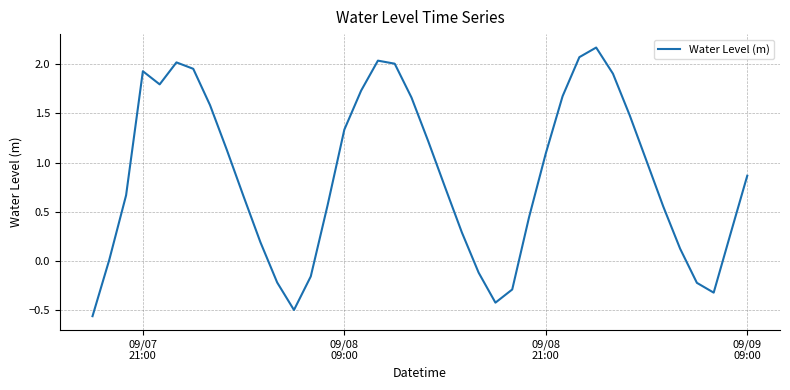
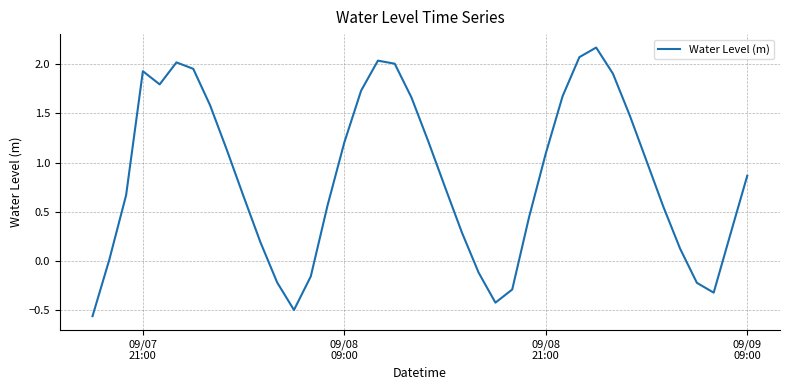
  {
    "09/07 21:00": 1.9,
-   "09/08 09:00": 1.3,
+   "09/08 09:00": 1.2,
    "09/08 21:00": 1.1,
    "09/09 09:00": 0.9
  }
